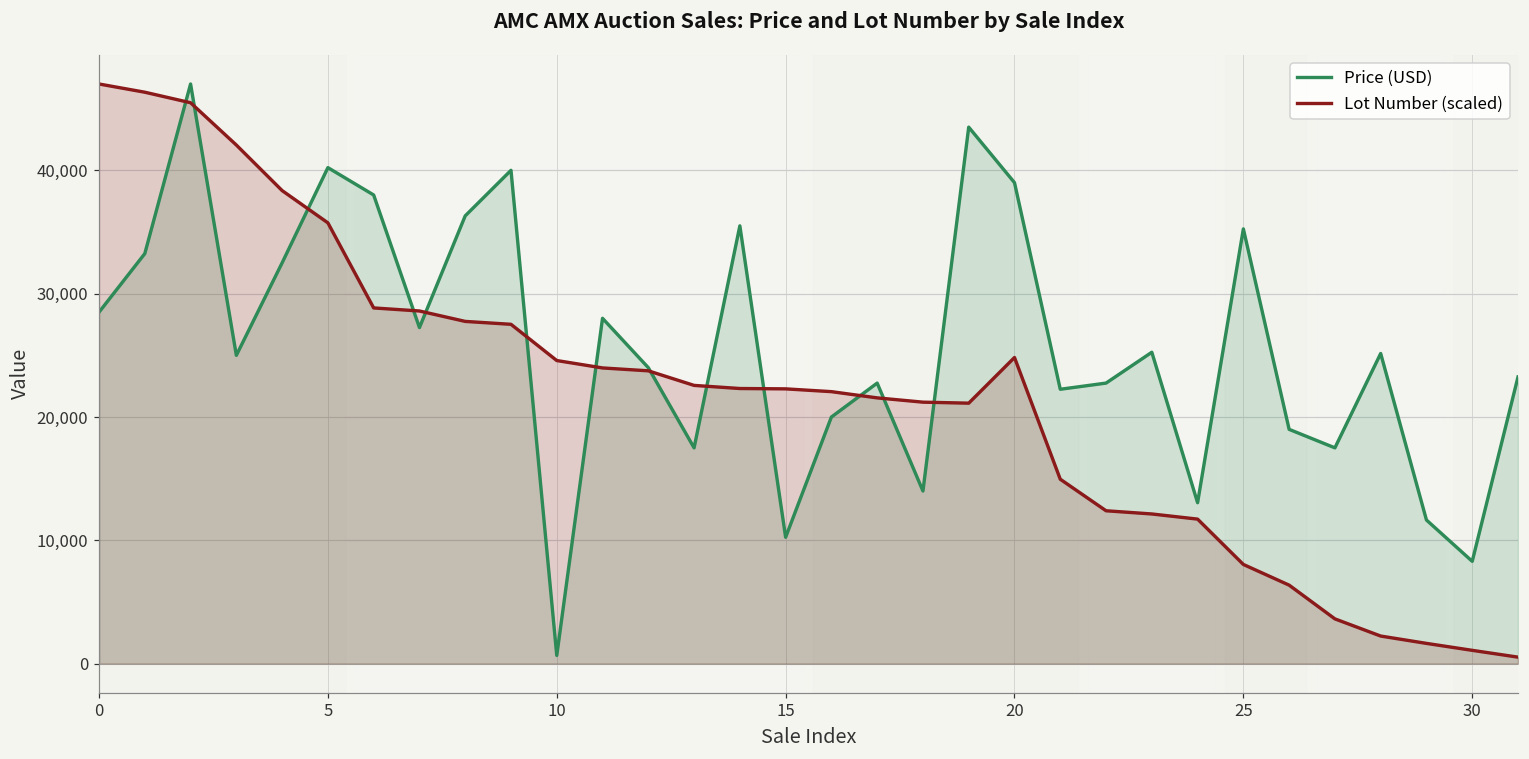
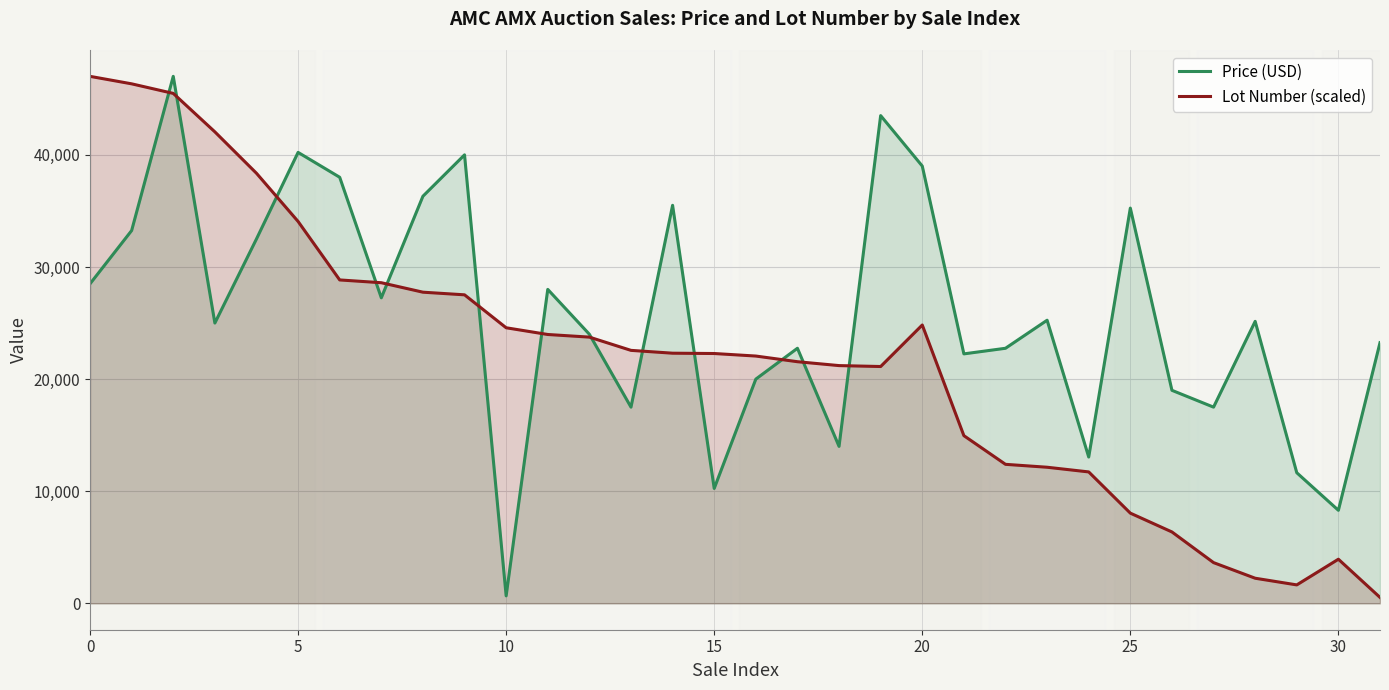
  {
    "Price (USD)": {
      "0": "28,500",
      "5": "40,200",
      "10": "700",
      "15": "10,300",
      "20": "39,000",
      "25": "35,300",
      "30": "8,300"
    },
    "Lot Number (scaled)": {
      "0": "47,000",
-     "5": "35,700",
+     "5": "34,100",
      "10": "24,600",
      "15": "22,300",
      "20": "24,800",
      "25": "8,000",
-     "30": "1,100"
+     "30": "3,900"
    }
  }
